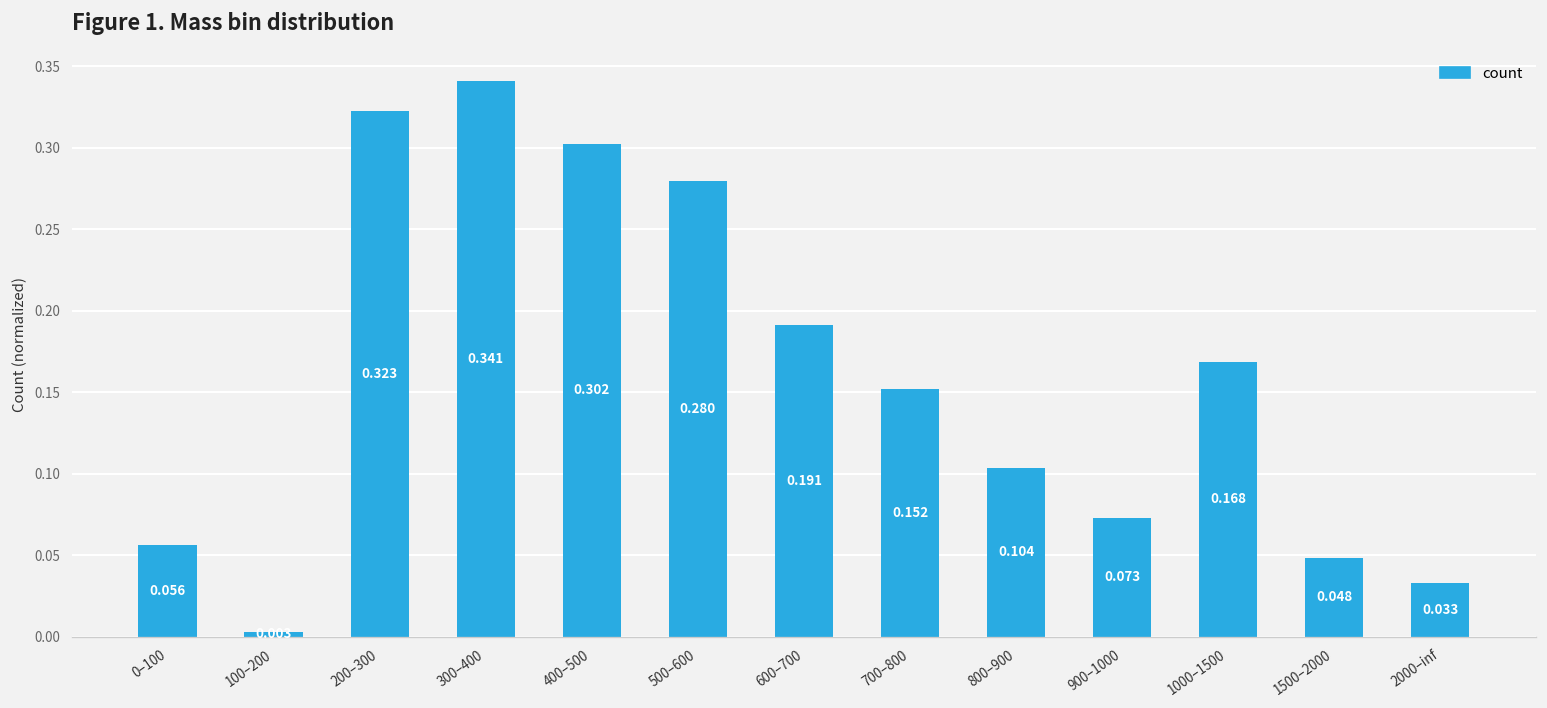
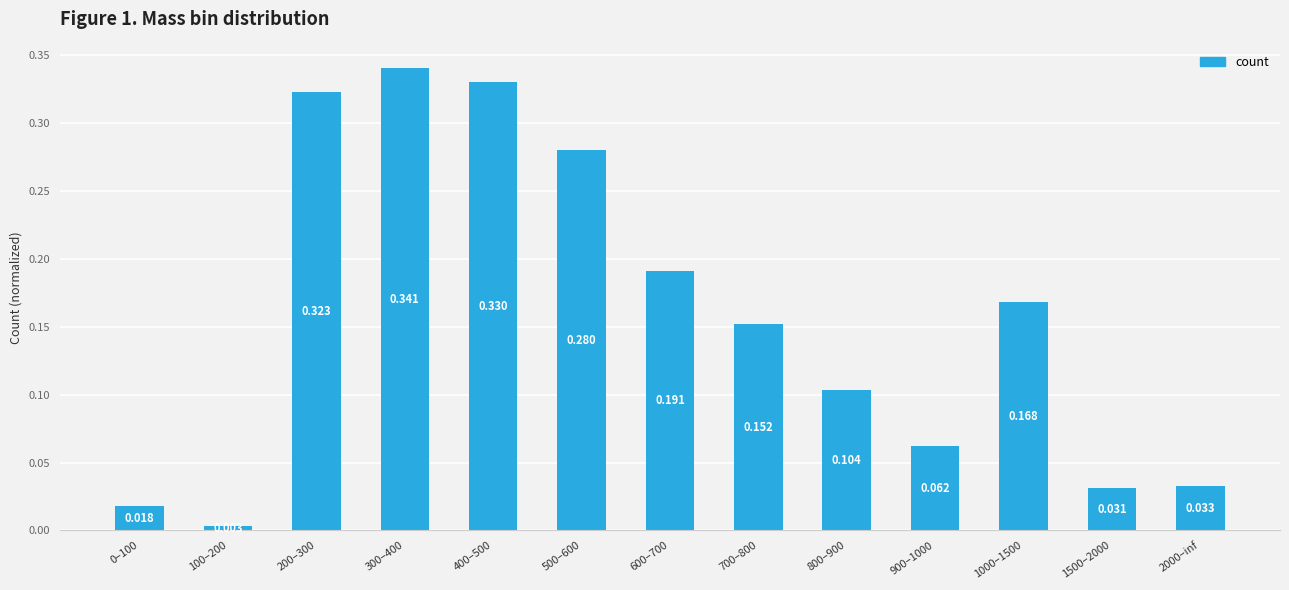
  {
-   "0–100": 0.056,
+   "0–100": 0.018,
    "200–300": 0.323,
    "300–400": 0.341,
-   "400–500": 0.302,
+   "400–500": 0.330,
    "500–600": 0.280,
    "600–700": 0.191,
    "700–800": 0.152,
    "800–900": 0.104,
-   "900–1000": 0.073,
+   "900–1000": 0.062,
    "1000–1500": 0.168,
-   "1500–2000": 0.048,
+   "1500–2000": 0.031,
    "2000–inf": 0.033
  }
